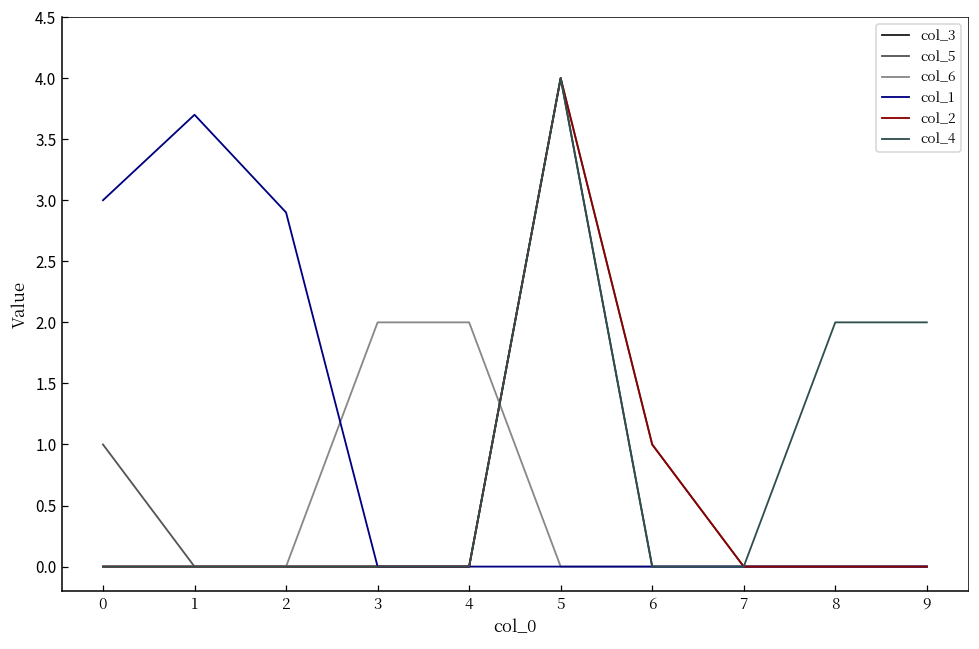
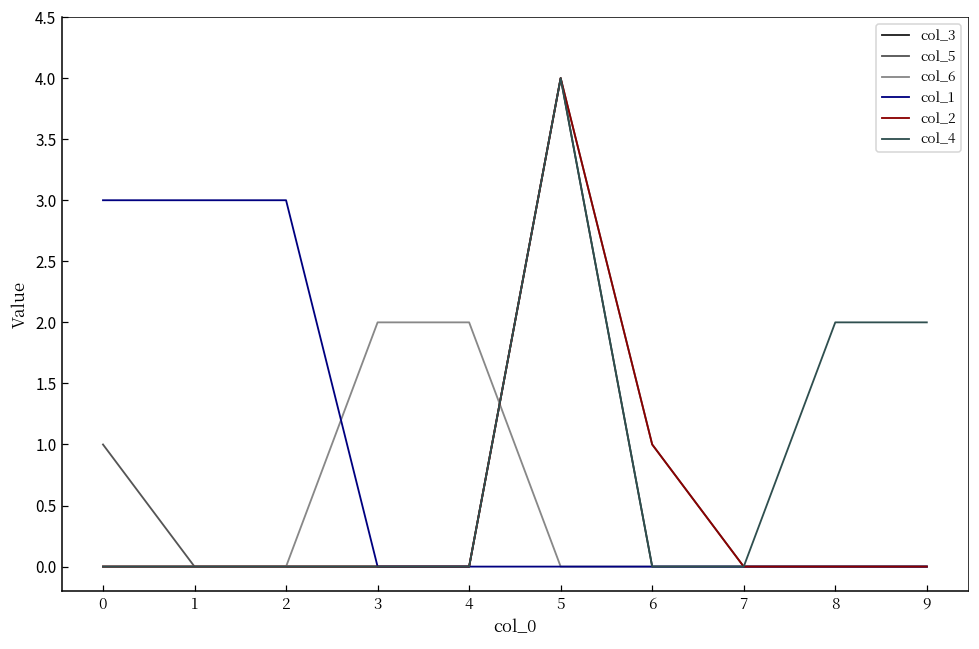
  {
    "col_6": {
      "3": 2.0,
      "4": 2.0
    },
    "col_1": {
      "0": 3.0,
-     "1": 3.7,
-     "2": 2.9
+     "1": 3.0,
+     "2": 3.0
    }
  }
